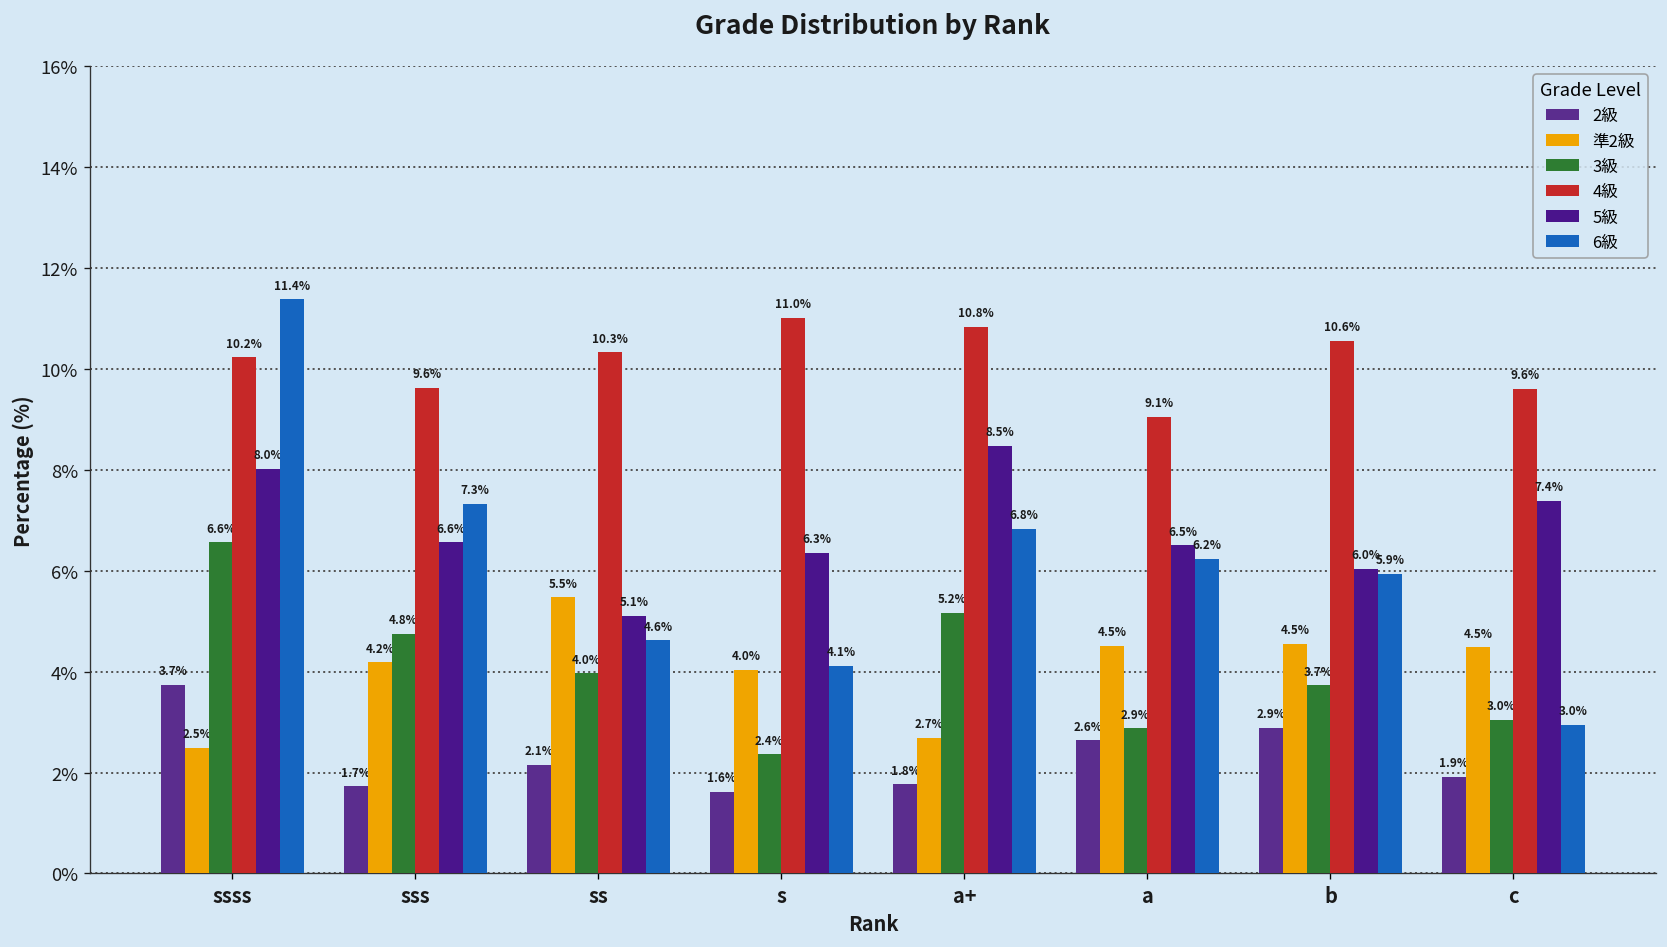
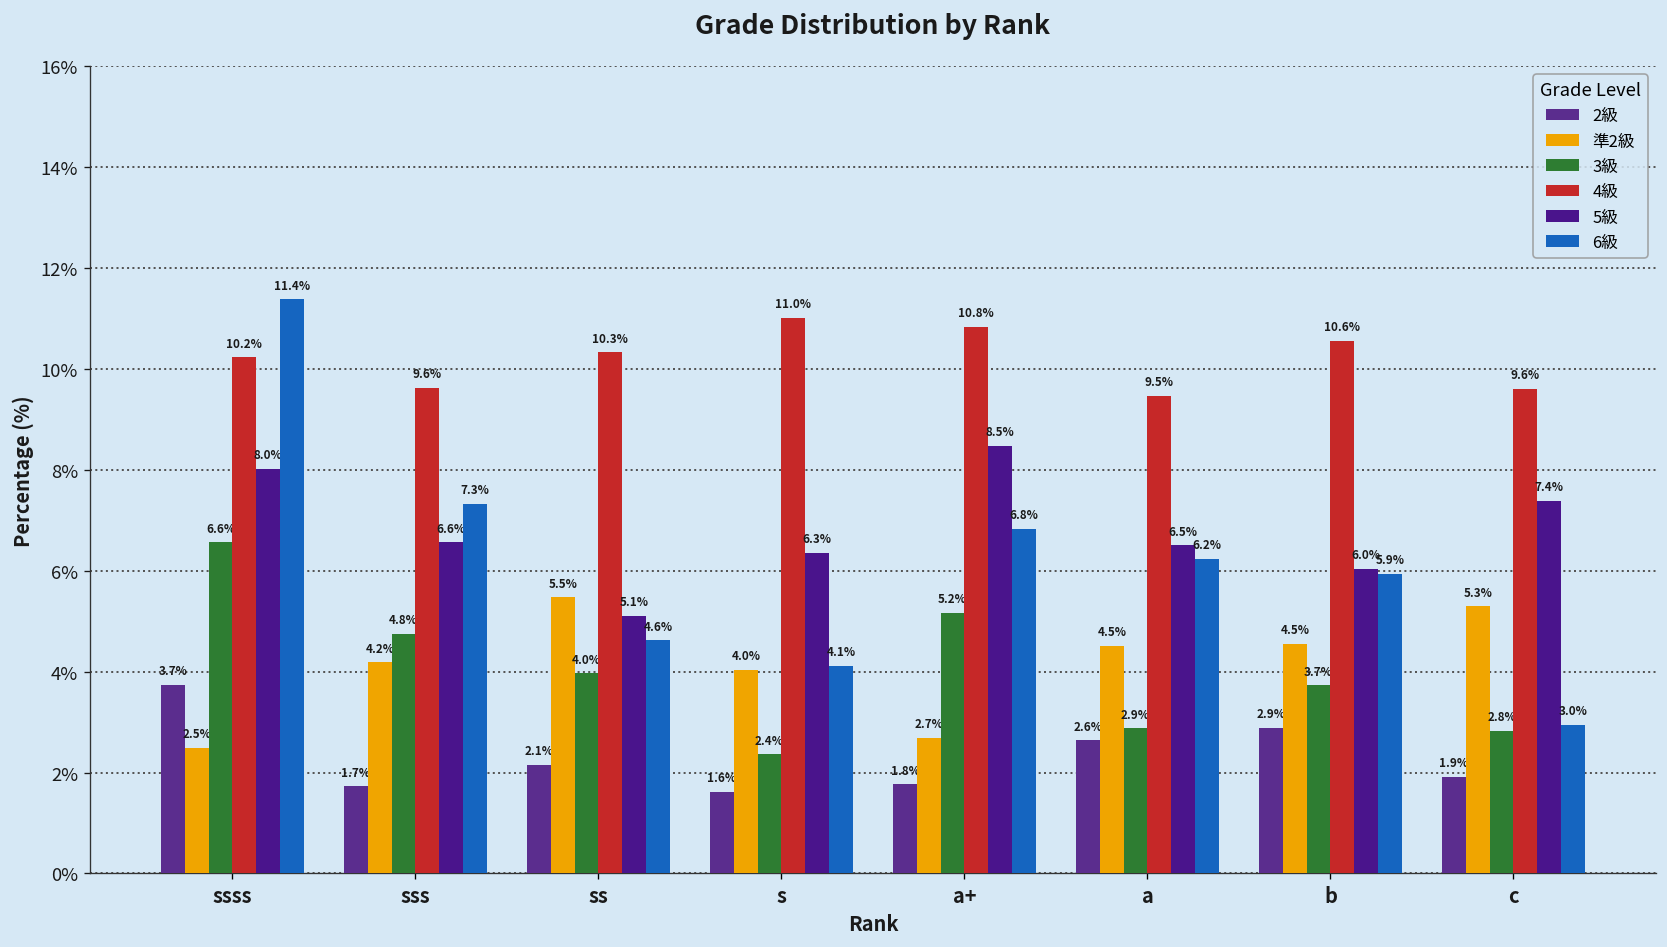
  {
    "準2級": {
      "ssss": "2.5%",
      "sss": "4.2%",
      "ss": "5.5%",
      "s": "4.0%",
      "a+": "2.7%",
      "a": "4.5%",
      "b": "4.5%",
-     "c": "4.5%"
+     "c": "5.3%"
    },
    "3級": {
      "ssss": "6.6%",
      "sss": "4.8%",
      "ss": "4.0%",
      "s": "2.4%",
      "a+": "5.2%",
      "a": "2.9%",
      "b": "3.7%",
-     "c": "3.0%"
+     "c": "2.8%"
    },
    "4級": {
      "ssss": "10.2%",
      "sss": "9.6%",
      "ss": "10.3%",
      "s": "11.0%",
      "a+": "10.8%",
-     "a": "9.1%",
+     "a": "9.5%",
      "b": "10.6%",
      "c": "9.6%"
    },
    "6級": {
      "ssss": "11.4%",
      "sss": "7.3%",
      "ss": "4.6%",
      "s": "4.1%",
      "a+": "6.8%",
      "a": "6.2%",
      "b": "5.9%",
      "c": "3.0%"
    }
  }
